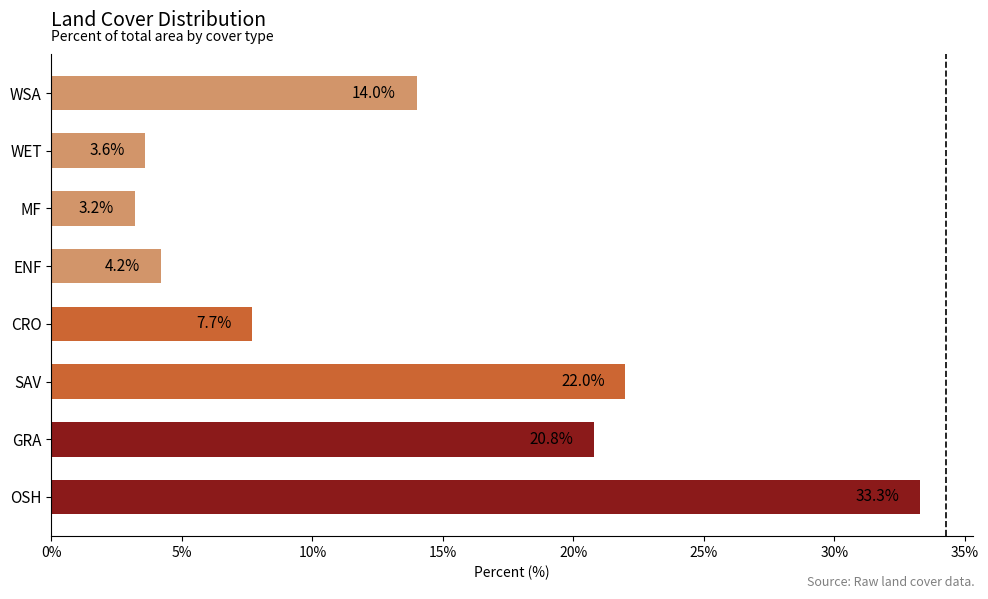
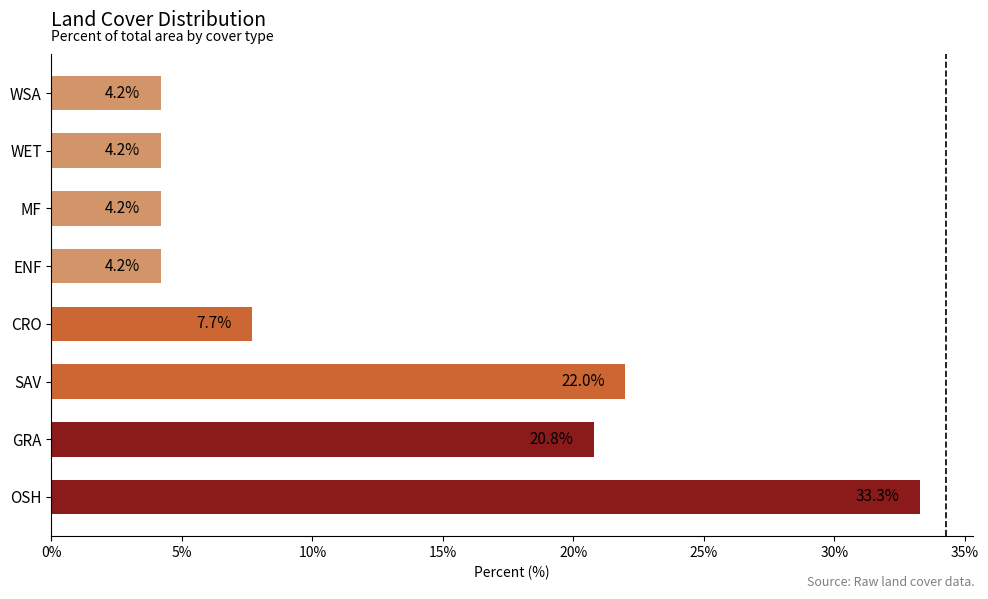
  {
-   "WSA": "14.0%",
-   "WET": "3.6%",
-   "MF": "3.2%",
+   "WSA": "4.2%",
+   "WET": "4.2%",
+   "MF": "4.2%",
    "ENF": "4.2%",
    "CRO": "7.7%",
    "SAV": "22.0%",
    "GRA": "20.8%",
    "OSH": "33.3%"
  }
